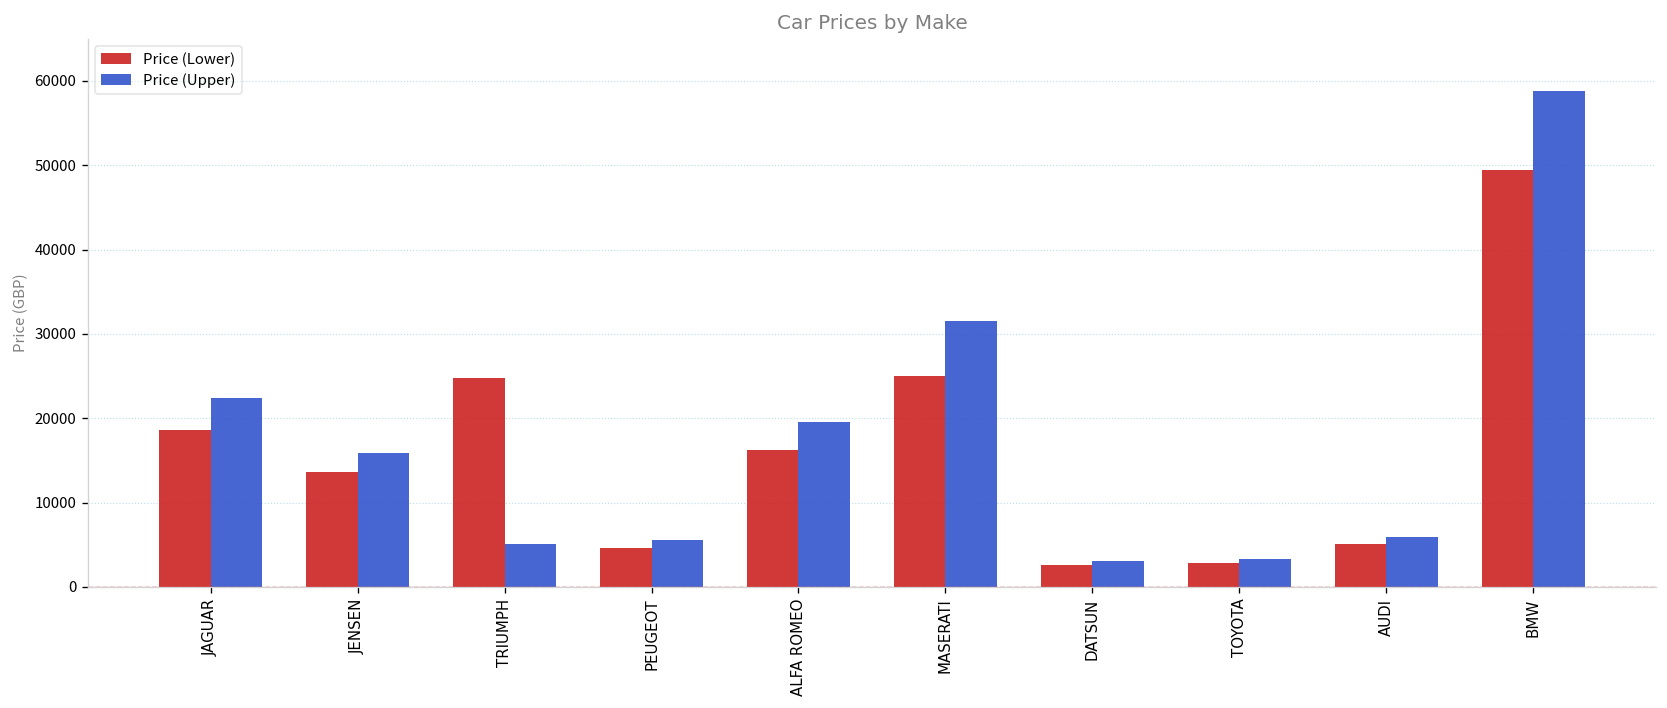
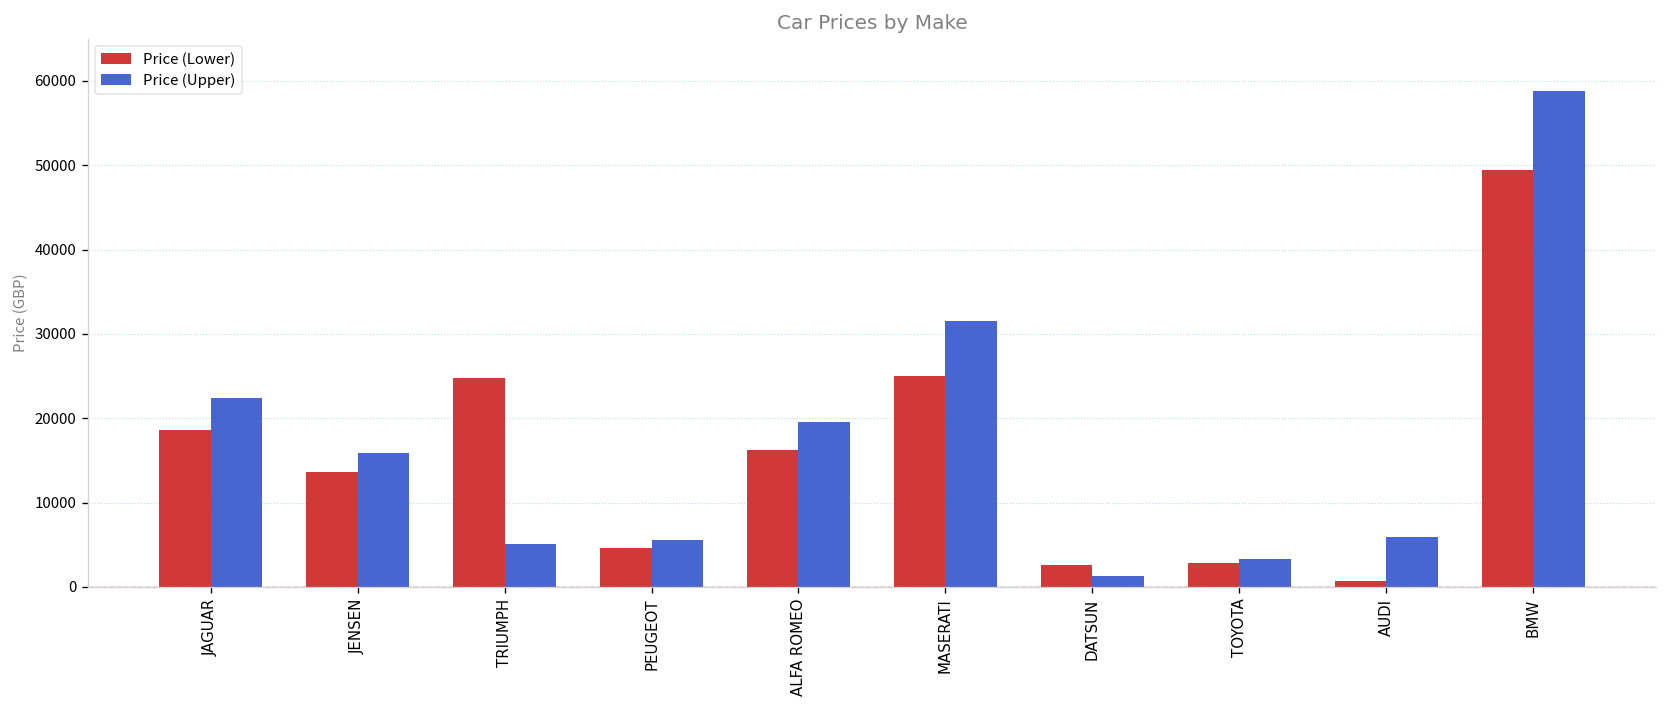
  {
    "Price (Lower)": {
      "JAGUAR": 19000,
      "JENSEN": 14000,
      "TRIUMPH": 25000,
      "PEUGEOT": 5000,
      "ALFA ROMEO": 16000,
      "MASERATI": 25000,
      "DATSUN": 3000,
      "TOYOTA": 3000,
-     "AUDI": 5000,
+     "AUDI": 1000,
      "BMW": 50000
    },
    "Price (Upper)": {
      "JAGUAR": 22000,
      "JENSEN": 16000,
      "TRIUMPH": 5000,
      "PEUGEOT": 6000,
      "ALFA ROMEO": 20000,
      "MASERATI": 32000,
-     "DATSUN": 3000,
+     "DATSUN": 1000,
      "TOYOTA": 3000,
      "AUDI": 6000,
      "BMW": 59000
    }
  }
